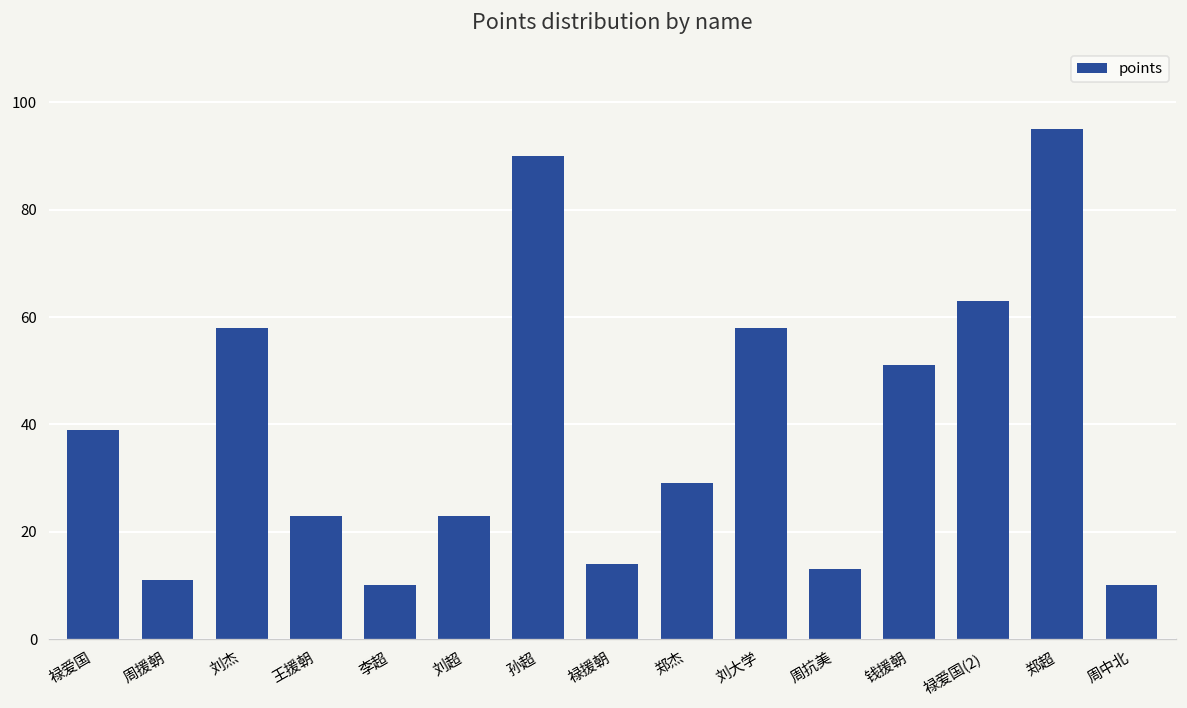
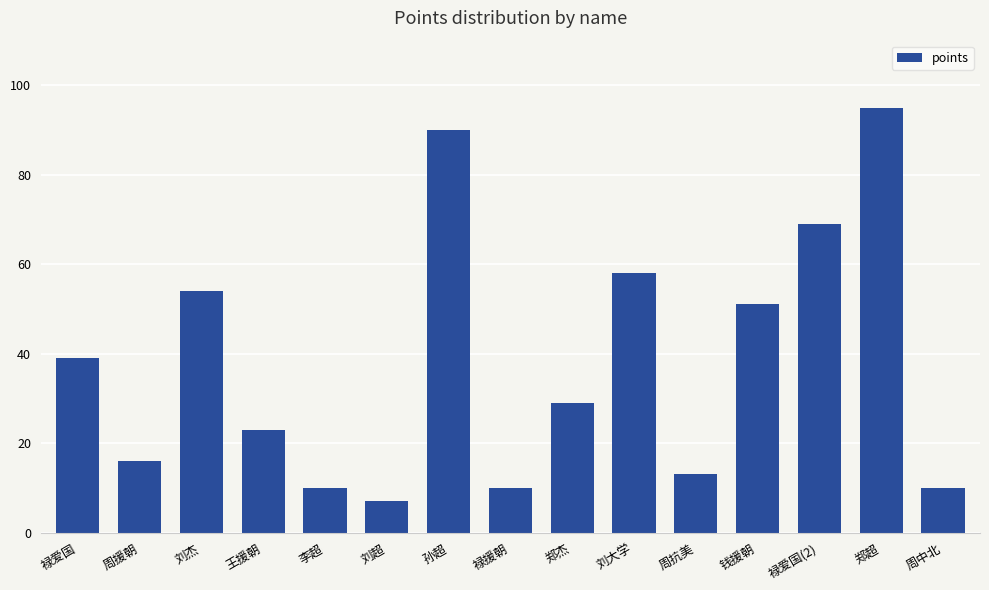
  {
    "禄爱国": 39,
-   "周援朝": 11,
-   "刘杰": 58,
+   "周援朝": 16,
+   "刘杰": 54,
    "王援朝": 23,
    "李超": 10,
-   "刘超": 23,
+   "刘超": 7,
    "孙超": 90,
-   "禄援朝": 14,
+   "禄援朝": 10,
    "郑杰": 29,
    "刘大学": 58,
    "周抗美": 13,
    "钱援朝": 51,
-   "禄爱国(2)": 63,
+   "禄爱国(2)": 69,
    "郑超": 95,
    "周中北": 10
  }
